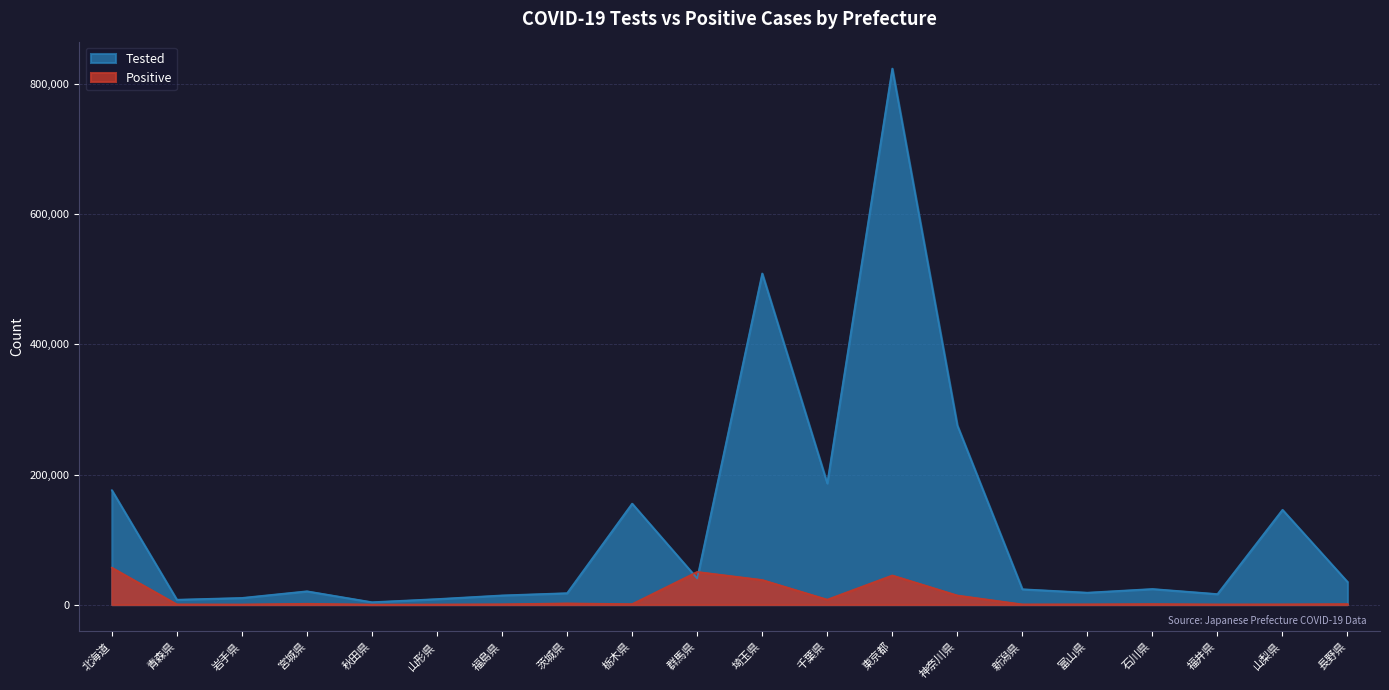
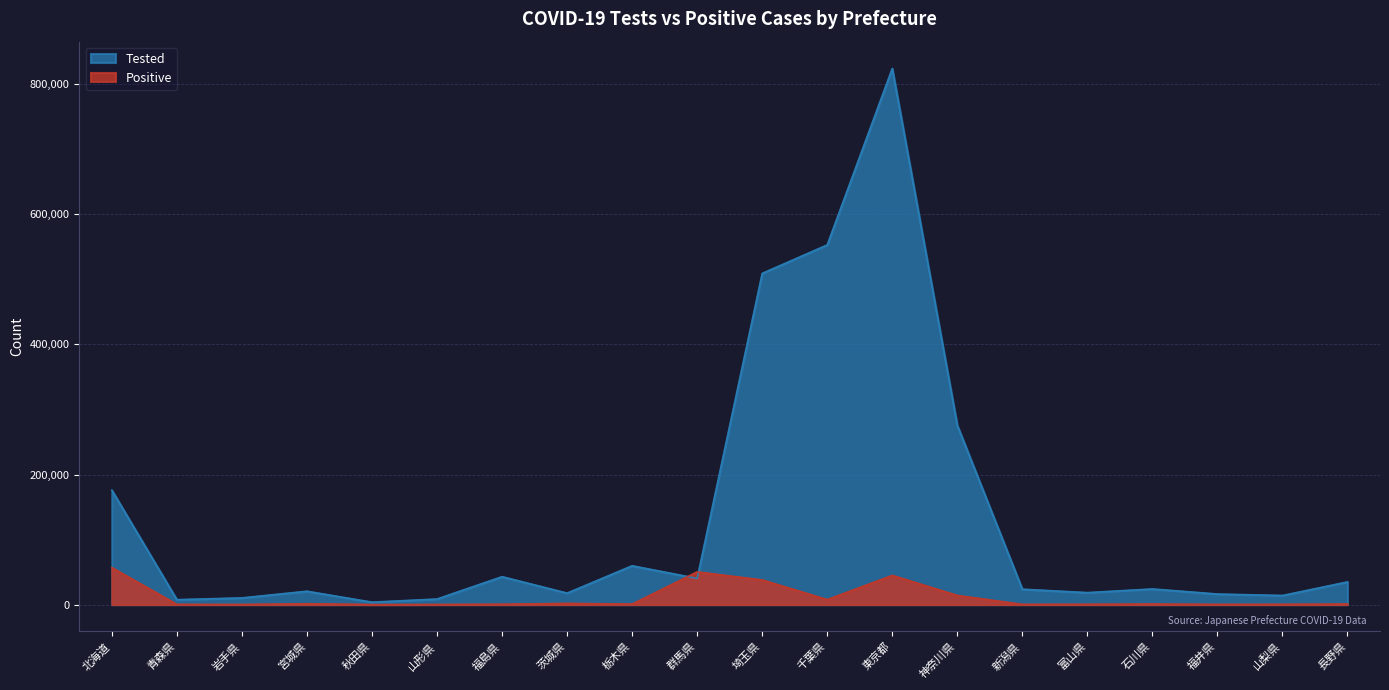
  {
    "Tested": {
      "北海道": "180,000",
      "青森県": "10,000",
      "岩手県": "10,000",
      "宮城県": "20,000",
      "山形県": "10,000",
-     "福島県": "10,000",
+     "福島県": "40,000",
      "茨城県": "20,000",
-     "栃木県": "160,000",
+     "栃木県": "60,000",
      "群馬県": "40,000",
      "埼玉県": "510,000",
-     "千葉県": "190,000",
+     "千葉県": "550,000",
      "東京都": "820,000",
      "神奈川県": "280,000",
      "新潟県": "20,000",
      "富山県": "20,000",
      "石川県": "20,000",
      "福井県": "20,000",
-     "山梨県": "150,000",
+     "山梨県": "10,000",
      "長野県": "30,000"
    },
    "Positive": {
      "北海道": "60,000",
      "青森県": "0",
      "岩手県": "0",
      "宮城県": "0",
      "山形県": "0",
      "福島県": "0",
      "茨城県": "0",
      "栃木県": "0",
      "群馬県": "50,000",
      "埼玉県": "40,000",
      "千葉県": "10,000",
      "東京都": "40,000",
      "神奈川県": "10,000",
      "新潟県": "0",
      "富山県": "0",
      "石川県": "0",
      "福井県": "0",
      "山梨県": "0",
      "長野県": "0"
    }
  }
